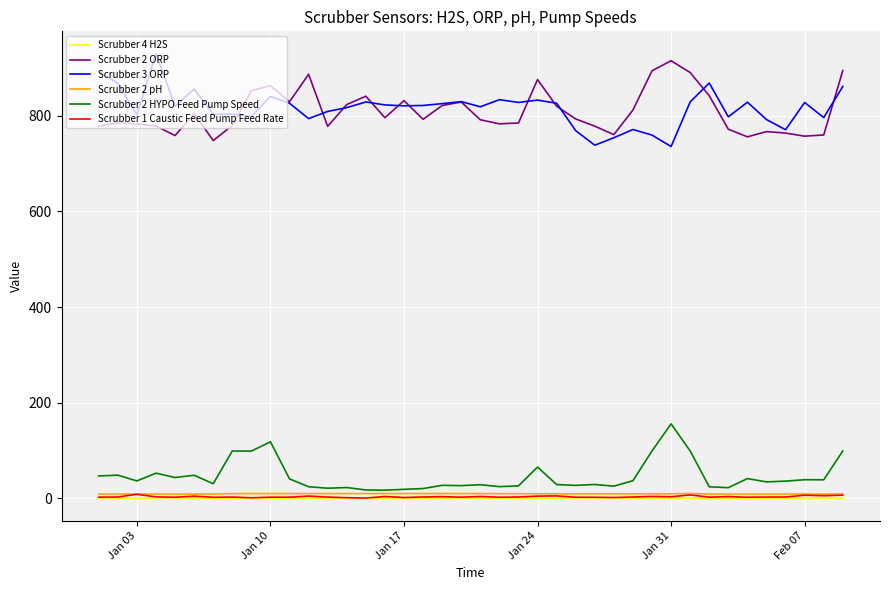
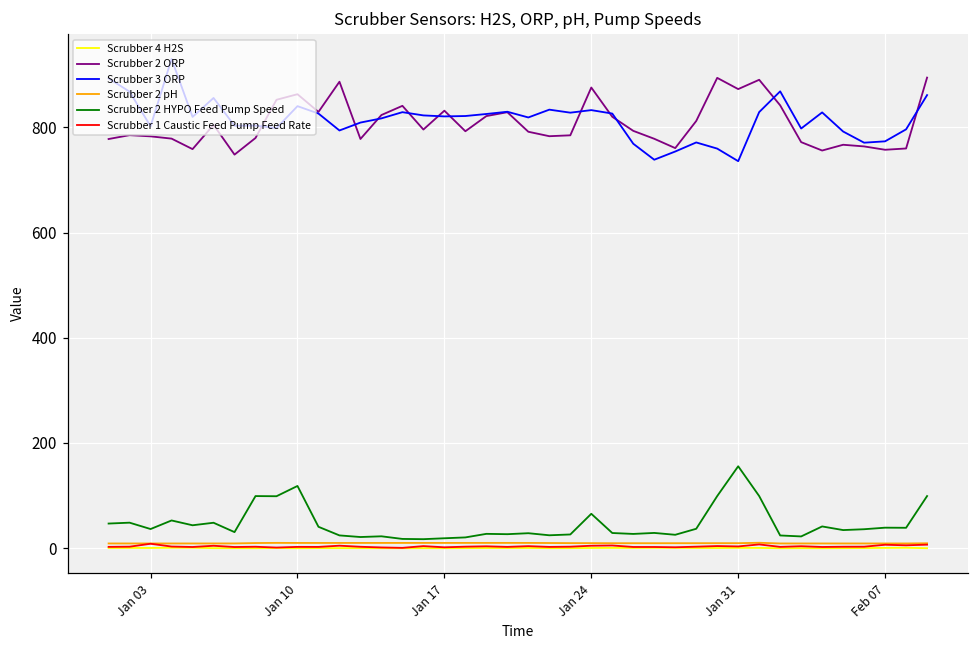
  {
    "Scrubber 4 H2S": {
      "Jan 03": 0,
      "Feb 07": 0
    },
    "Scrubber 2 ORP": {
      "Jan 17": 830,
      "Jan 24": 880,
-     "Jan 31": 910,
+     "Jan 31": 870,
      "Feb 07": 760
    },
    "Scrubber 3 ORP": {
      "Jan 17": 820,
      "Jan 24": 830,
      "Jan 31": 740,
-     "Feb 07": 830
+     "Feb 07": 770
    },
    "Scrubber 2 pH": {
      "Jan 10": 10,
      "Jan 17": 10,
      "Jan 31": 10
    },
    "Scrubber 2 HYPO Feed Pump Speed": {
      "Jan 03": 40,
      "Jan 10": 120,
      "Jan 17": 20,
      "Jan 24": 70,
      "Jan 31": 160,
      "Feb 07": 40
    }
  }
